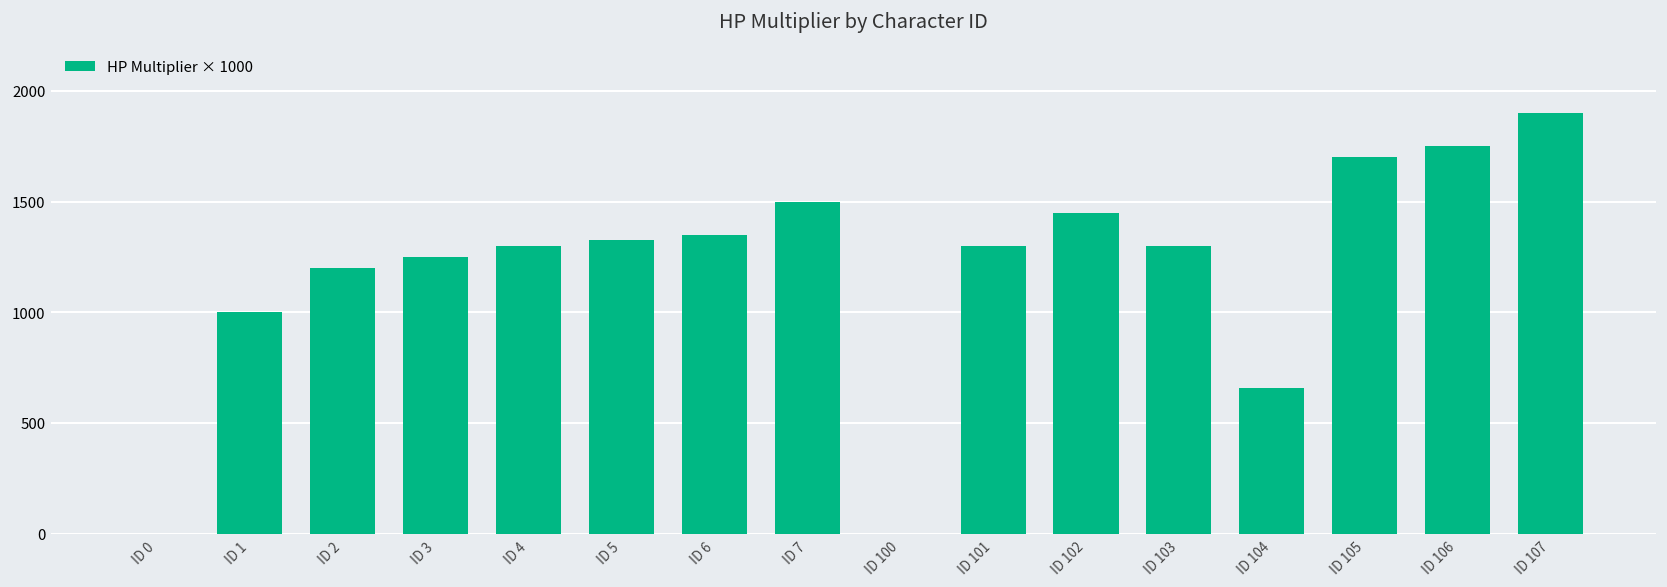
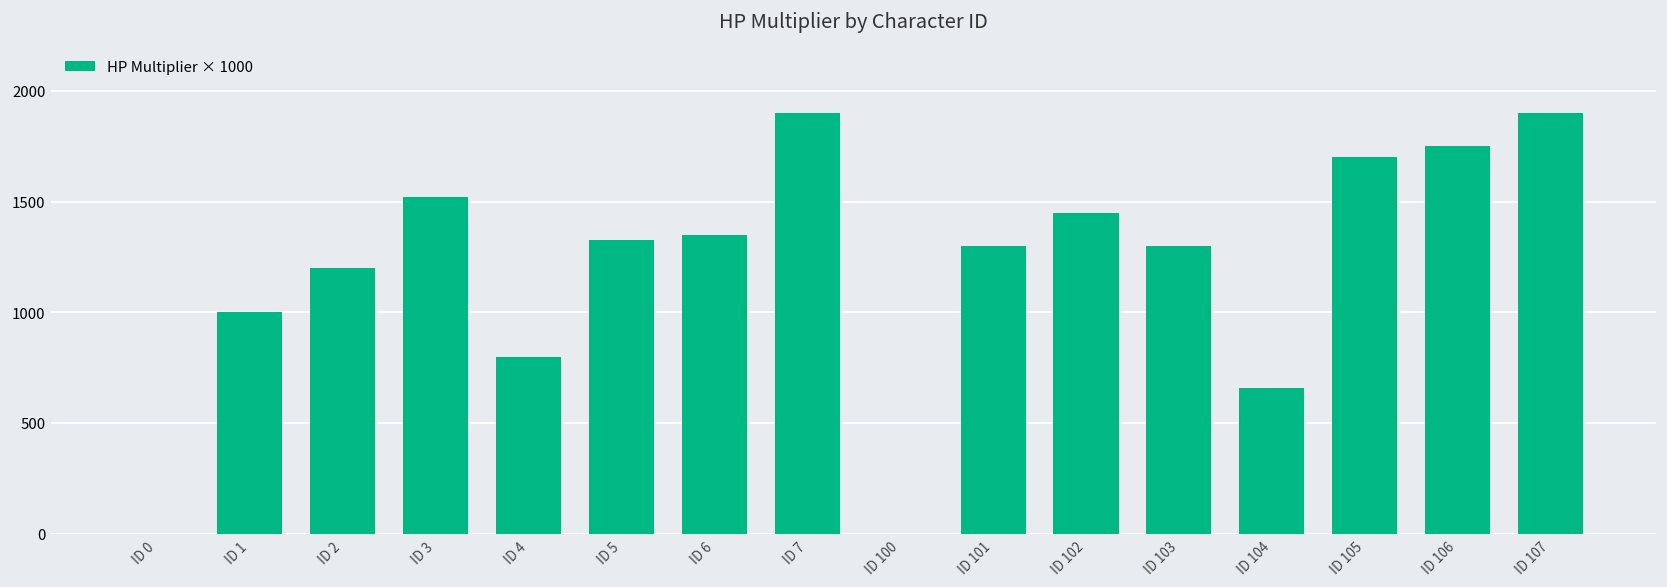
  {
    "ID 0": 0,
    "ID 1": 1000,
    "ID 2": 1200,
-   "ID 3": 1250,
-   "ID 4": 1300,
+   "ID 3": 1520,
+   "ID 4": 800,
    "ID 5": 1330,
    "ID 6": 1350,
-   "ID 7": 1500,
+   "ID 7": 1900,
    "ID 100": 0,
    "ID 101": 1300,
    "ID 102": 1450,
    "ID 103": 1300,
    "ID 104": 660,
    "ID 105": 1700,
    "ID 106": 1750,
    "ID 107": 1900
  }
